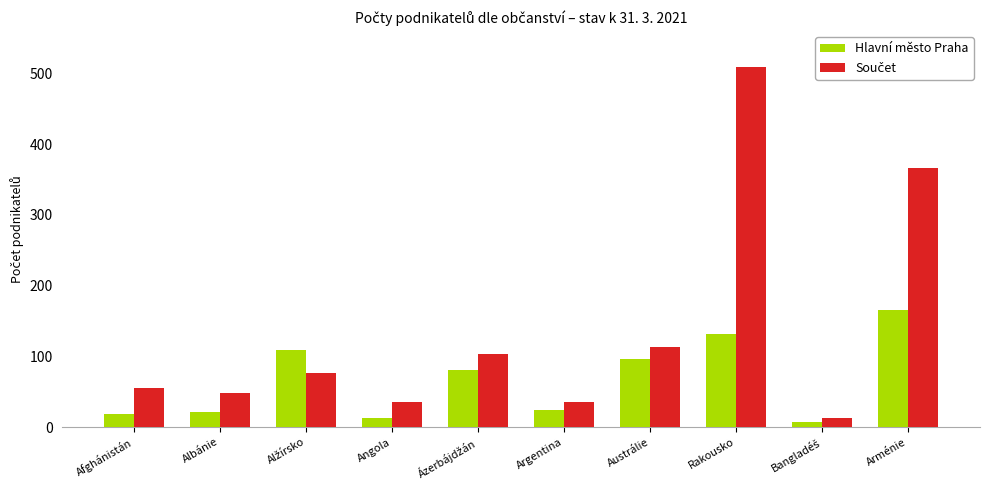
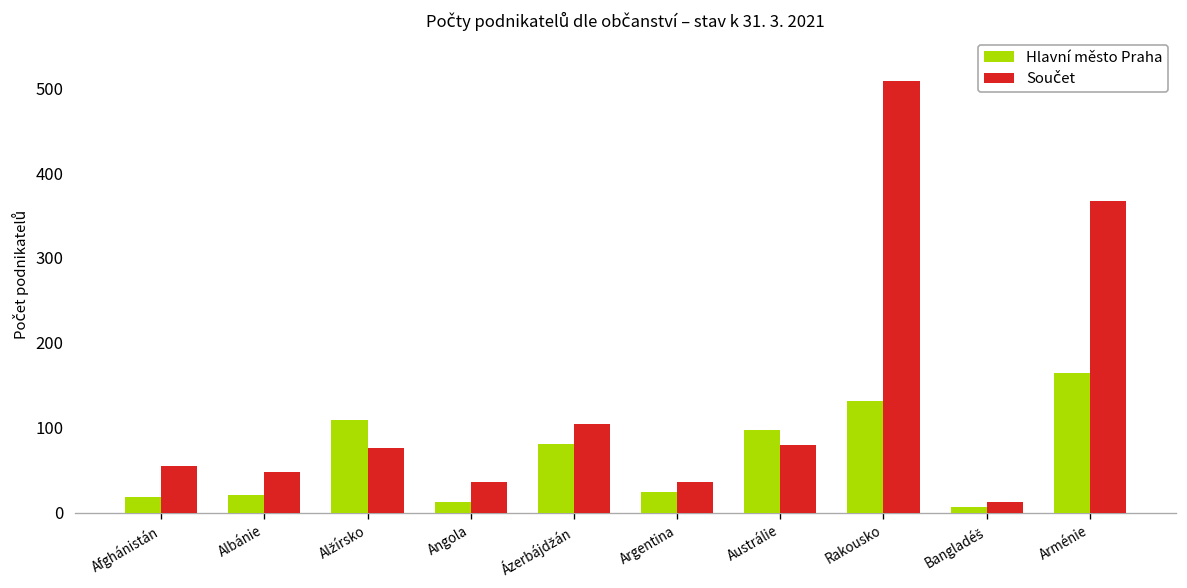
  {
    "Hlavní město Praha": {
      "Afghánistán": 20,
      "Albánie": 20,
      "Alžírsko": 110,
      "Angola": 10,
      "Ázerbájdžán": 80,
      "Argentina": 20,
      "Austrálie": 100,
      "Rakousko": 130,
      "Bangladéš": 10,
      "Arménie": 170
    },
    "Součet": {
      "Afghánistán": 60,
      "Albánie": 50,
      "Alžírsko": 80,
      "Angola": 40,
      "Ázerbájdžán": 100,
      "Argentina": 40,
-     "Austrálie": 110,
+     "Austrálie": 80,
      "Rakousko": 510,
      "Bangladéš": 10,
      "Arménie": 370
    }
  }
